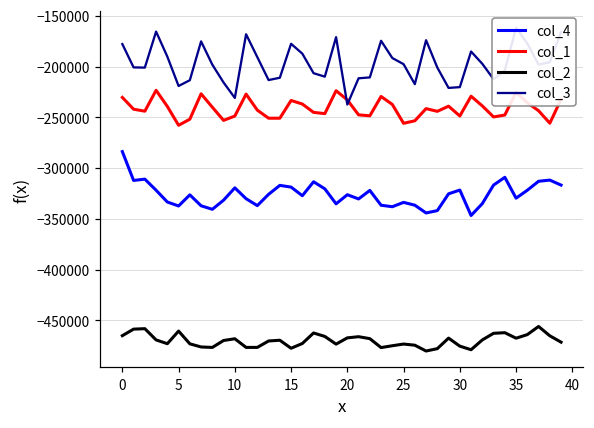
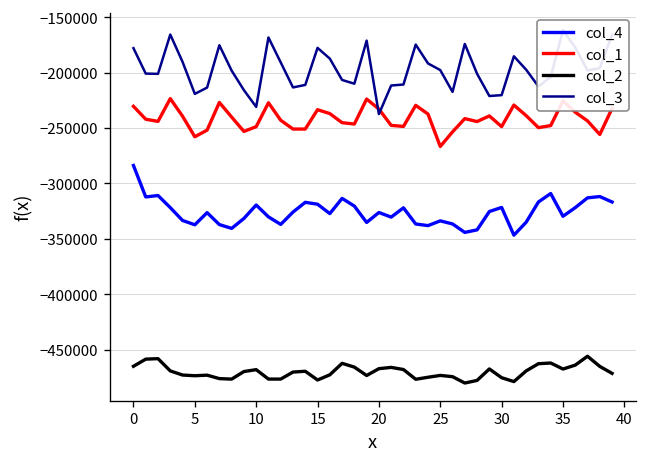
  {
    "col_4": {
      "0": -280000,
      "5": -340000,
      "10": -320000,
      "15": -320000,
      "20": -330000,
      "25": -330000,
      "30": -320000,
      "35": -330000
    },
    "col_1": {
      "0": -230000,
      "5": -260000,
      "10": -250000,
      "15": -230000,
      "20": -230000,
-     "25": -260000,
+     "25": -270000,
      "30": -250000
    },
    "col_2": {
      "0": -460000,
-     "5": -460000,
+     "5": -470000,
      "10": -470000,
      "15": -480000,
      "20": -470000,
      "25": -470000,
      "30": -480000,
      "35": -470000
    },
    "col_3": {
      "0": -180000,
      "5": -220000,
      "10": -230000,
      "15": -180000,
      "20": -240000,
      "25": -200000,
      "30": -220000
    }
  }
